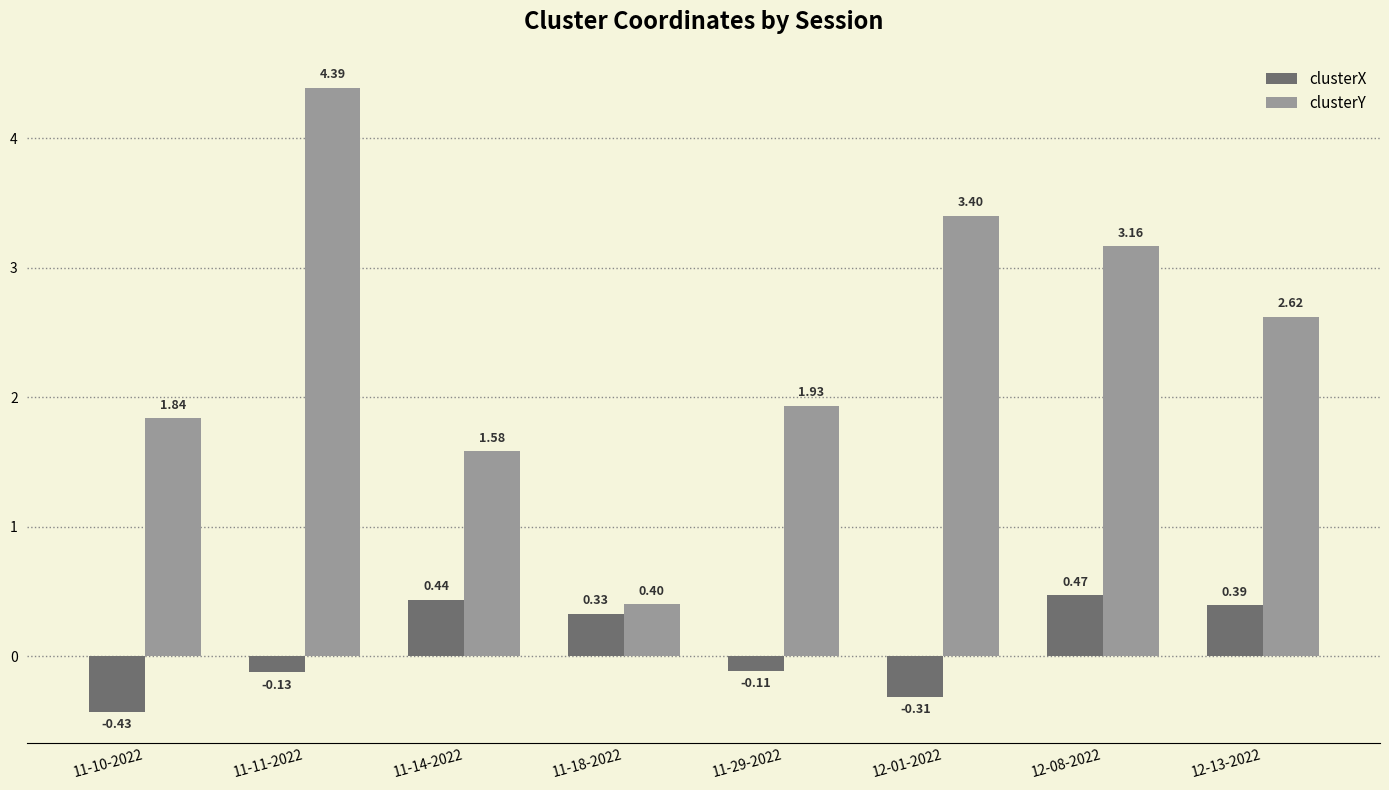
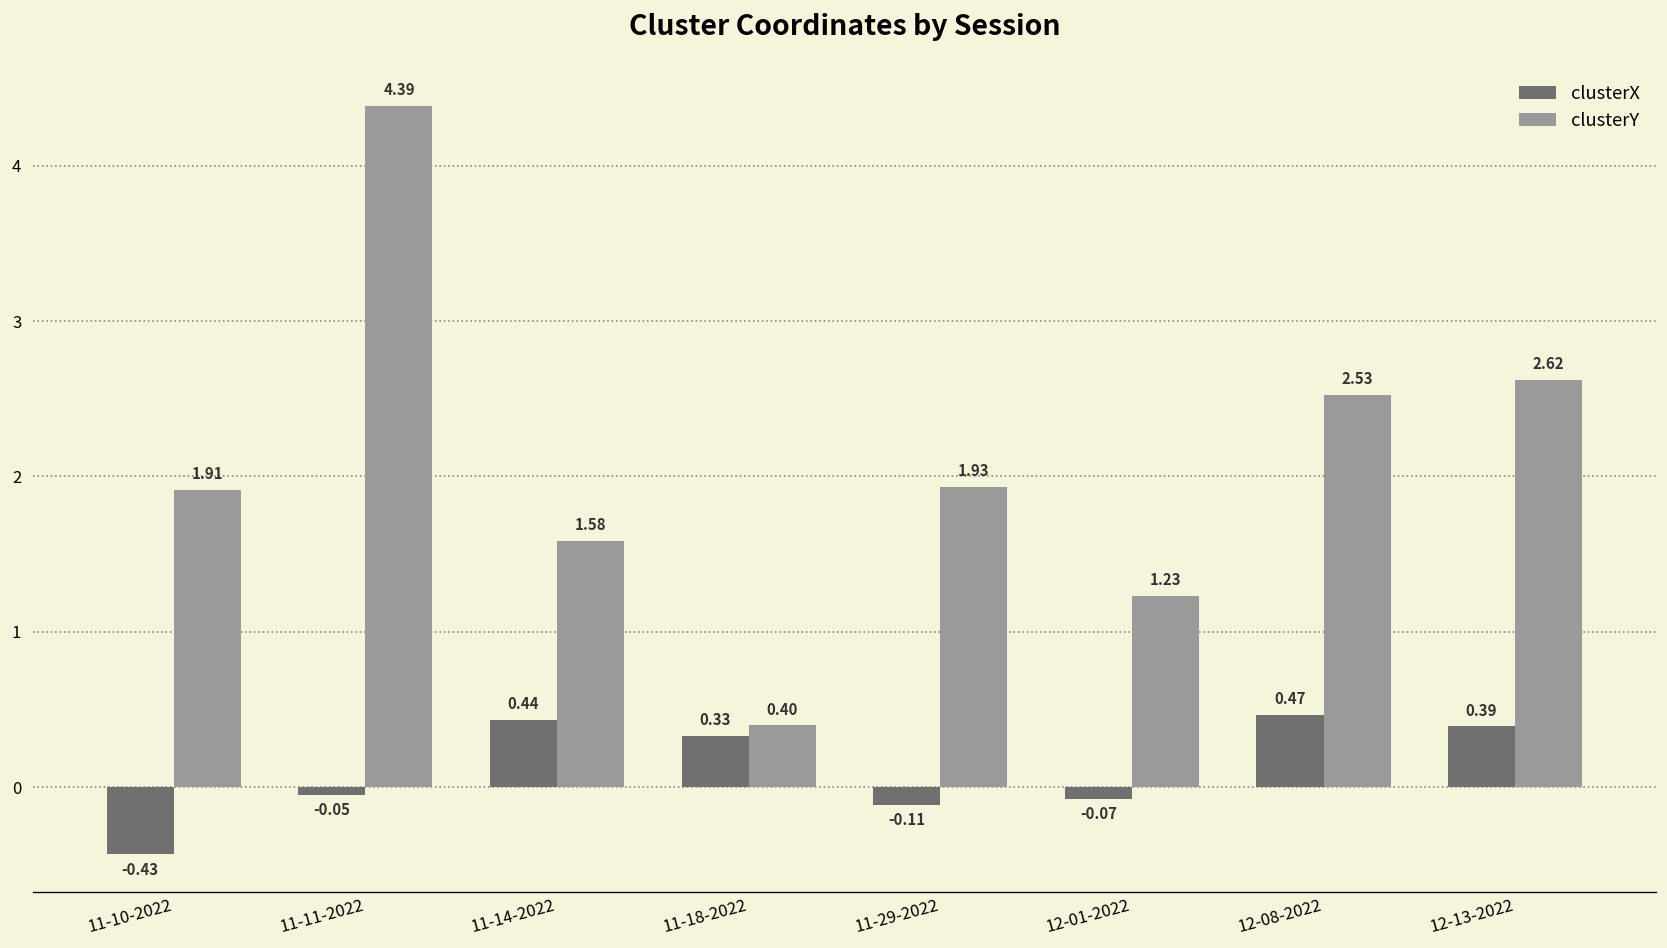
  {
    "clusterX": {
      "11-10-2022": -0.43,
-     "11-11-2022": -0.13,
+     "11-11-2022": -0.05,
      "11-14-2022": 0.44,
      "11-18-2022": 0.33,
      "11-29-2022": -0.11,
-     "12-01-2022": -0.31,
+     "12-01-2022": -0.07,
      "12-08-2022": 0.47,
      "12-13-2022": 0.39
    },
    "clusterY": {
-     "11-10-2022": 1.84,
+     "11-10-2022": 1.91,
      "11-11-2022": 4.39,
      "11-14-2022": 1.58,
      "11-18-2022": 0.40,
      "11-29-2022": 1.93,
-     "12-01-2022": 3.40,
-     "12-08-2022": 3.16,
+     "12-01-2022": 1.23,
+     "12-08-2022": 2.53,
      "12-13-2022": 2.62
    }
  }
